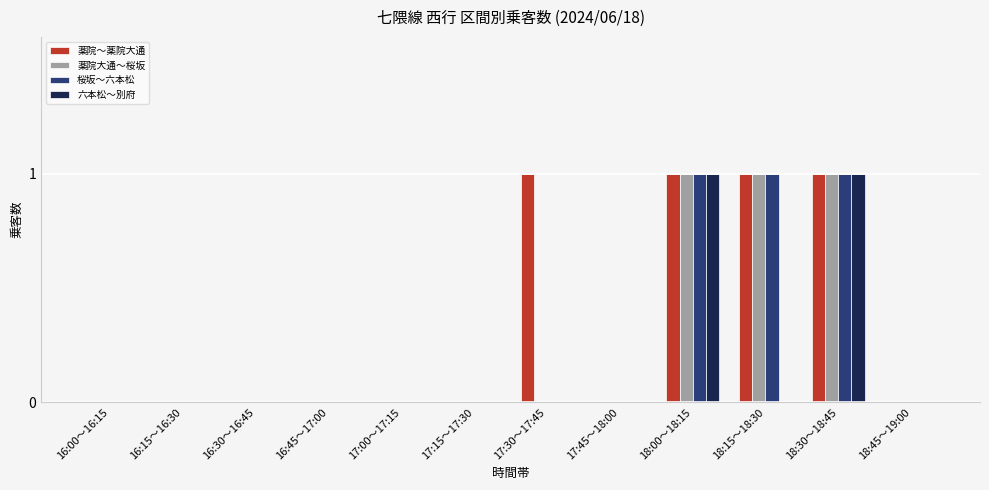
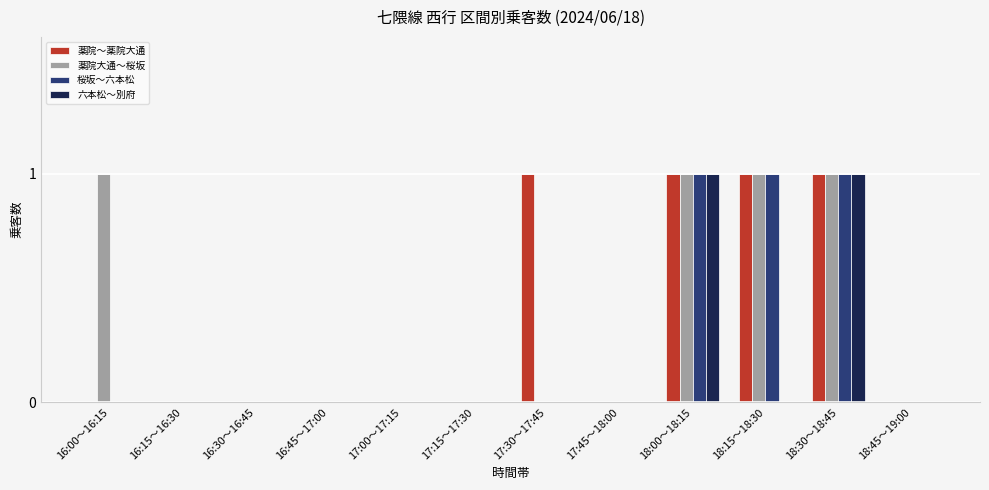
  {
    "薬院～薬院大通": {
      "16:00～16:15": 0,
      "16:15～16:30": 0,
      "16:30～16:45": 0,
      "16:45～17:00": 0,
      "17:00～17:15": 0,
      "17:15～17:30": 0,
      "17:30～17:45": 1,
      "17:45～18:00": 0,
      "18:00～18:15": 1,
      "18:15～18:30": 1,
      "18:30～18:45": 1,
      "18:45～19:00": 0
    },
    "薬院大通～桜坂": {
-     "16:00～16:15": 0,
+     "16:00～16:15": 1,
      "16:15～16:30": 0,
      "16:30～16:45": 0,
      "16:45～17:00": 0,
      "17:00～17:15": 0,
      "17:15～17:30": 0,
      "17:30～17:45": 0,
      "17:45～18:00": 0,
      "18:00～18:15": 1,
      "18:15～18:30": 1,
      "18:30～18:45": 1,
      "18:45～19:00": 0
    }
  }
